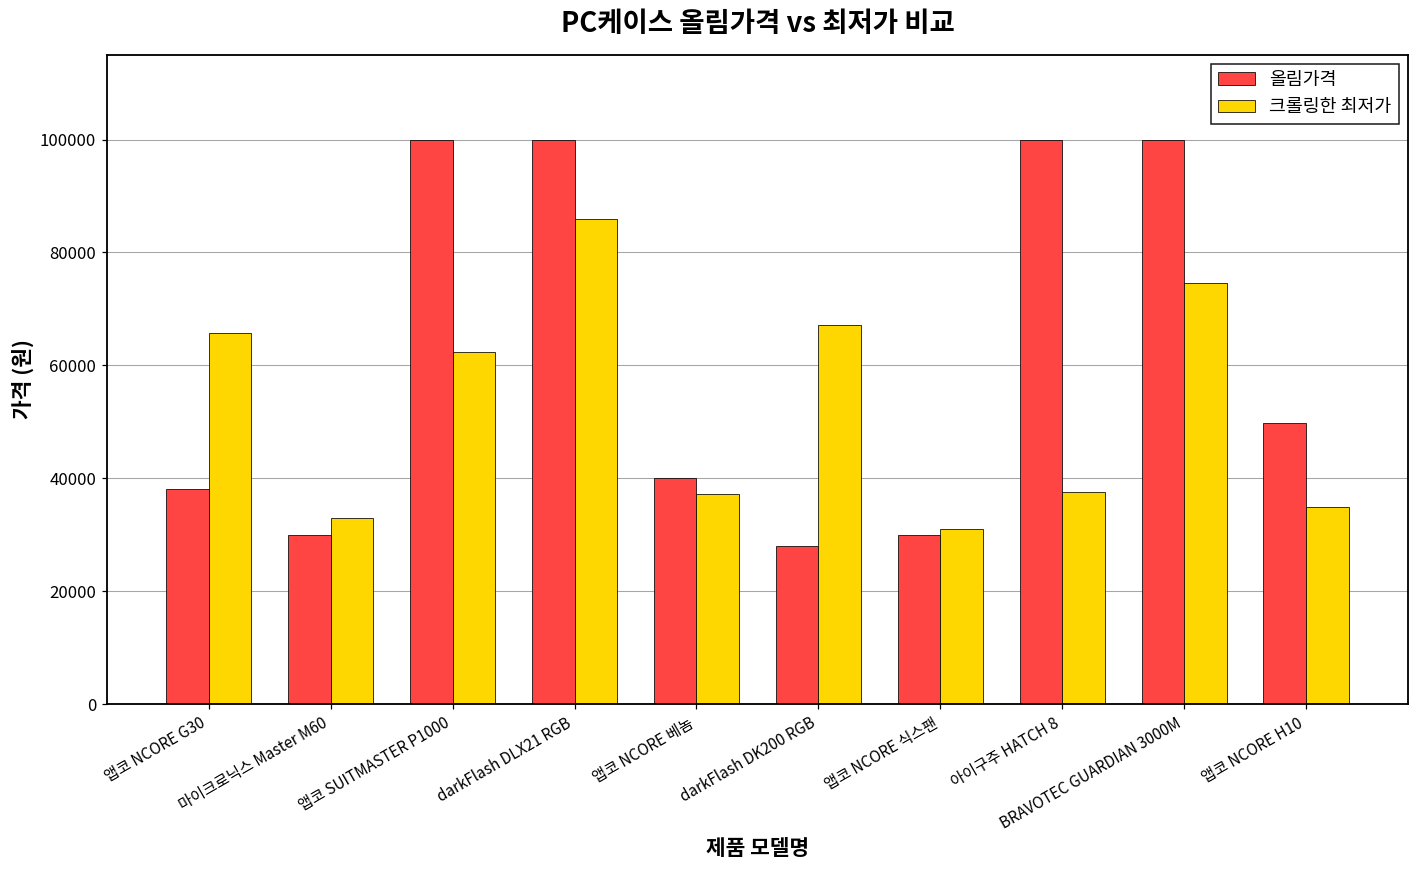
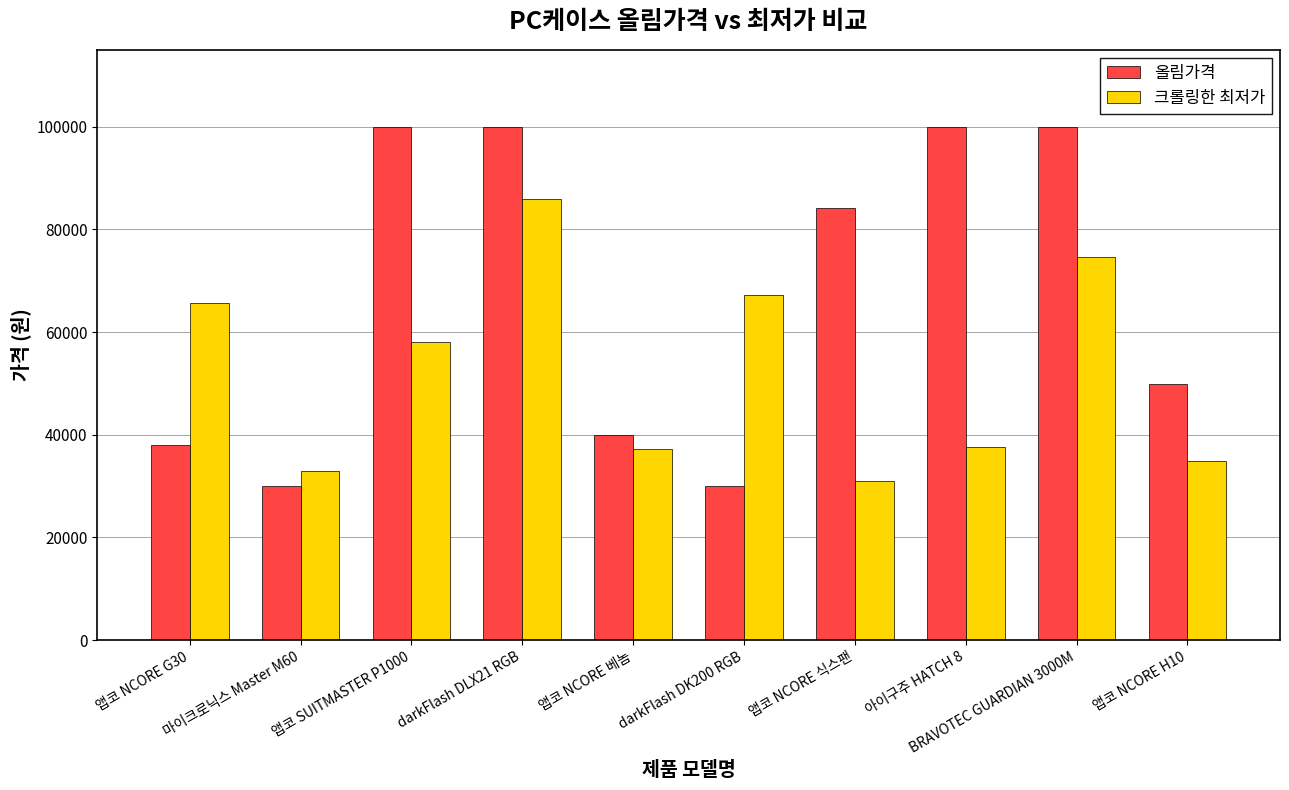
  {
    "올림가격": {
      "앱코 NCORE G30": 38000,
      "마이크로닉스 Master M60": 30000,
      "앱코 SUITMASTER P1000": 100000,
      "darkFlash DLX21 RGB": 100000,
      "앱코 NCORE 베놈": 40000,
-     "darkFlash DK200 RGB": 28000,
-     "앱코 NCORE 식스팬": 30000,
+     "darkFlash DK200 RGB": 30000,
+     "앱코 NCORE 식스팬": 84000,
      "아이구주 HATCH 8": 100000,
      "BRAVOTEC GUARDIAN 3000M": 100000,
      "앱코 NCORE H10": 50000
    },
    "크롤링한 최저가": {
      "앱코 NCORE G30": 66000,
      "마이크로닉스 Master M60": 33000,
-     "앱코 SUITMASTER P1000": 62000,
+     "앱코 SUITMASTER P1000": 58000,
      "darkFlash DLX21 RGB": 86000,
      "앱코 NCORE 베놈": 37000,
      "darkFlash DK200 RGB": 67000,
      "앱코 NCORE 식스팬": 31000,
      "아이구주 HATCH 8": 38000,
      "BRAVOTEC GUARDIAN 3000M": 75000,
      "앱코 NCORE H10": 35000
    }
  }
